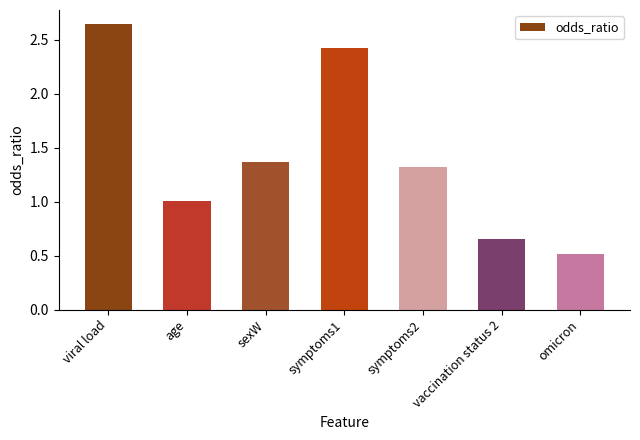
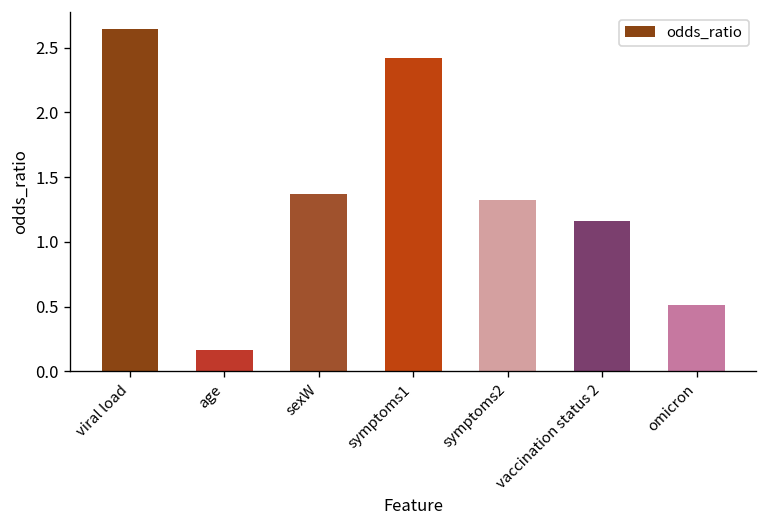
  {
    "viral load": 2.64,
-   "age": 1.00,
+   "age": 0.16,
    "sexW": 1.37,
    "symptoms1": 2.42,
    "symptoms2": 1.32,
-   "vaccination status 2": 0.65,
+   "vaccination status 2": 1.16,
    "omicron": 0.51
  }
